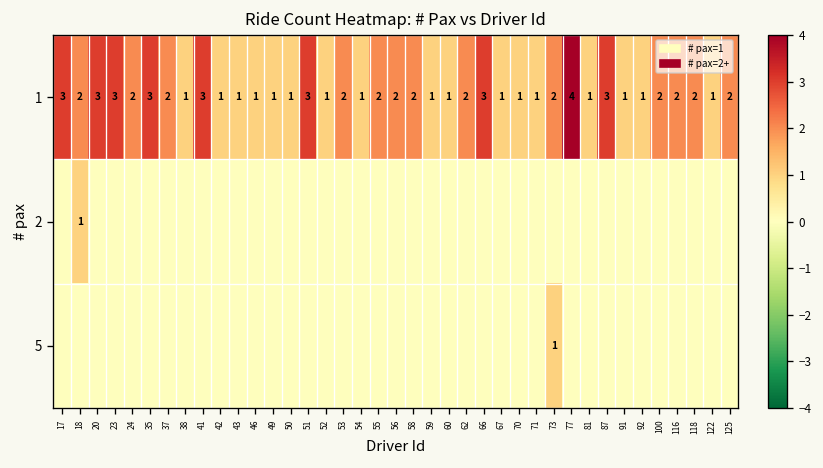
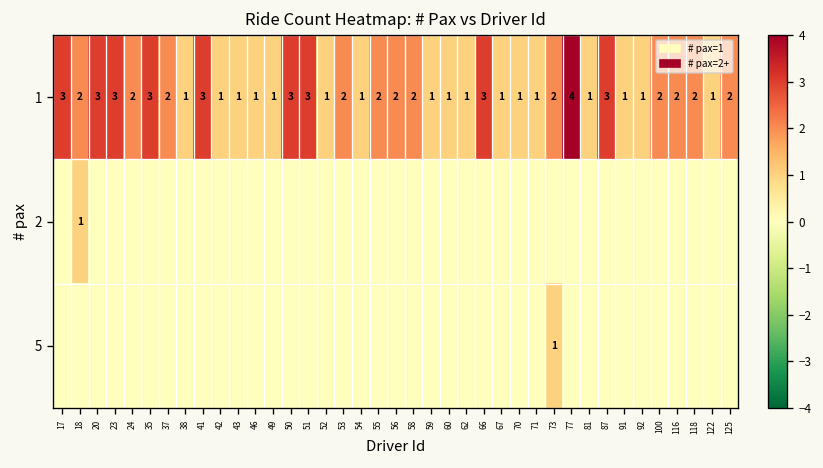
  {
    "1": {
      "17": 3,
      "18": 2,
      "20": 3,
      "23": 3,
      "24": 2,
      "35": 3,
      "37": 2,
      "38": 1,
      "41": 3,
      "42": 1,
      "43": 1,
      "46": 1,
      "49": 1,
-     "50": 1,
+     "50": 3,
      "51": 3,
      "52": 1,
      "53": 2,
      "54": 1,
      "55": 2,
      "56": 2,
      "58": 2,
      "59": 1,
      "60": 1,
-     "62": 2,
+     "62": 1,
      "66": 3,
      "67": 1,
      "70": 1,
      "71": 1,
      "73": 2,
      "77": 4,
      "81": 1,
      "87": 3,
      "91": 1,
      "92": 1,
      "100": 2,
      "116": 2,
      "118": 2,
      "122": 1,
      "125": 2
    },
    "2": {
      "18": 1
    },
    "5": {
      "73": 1
    }
  }
